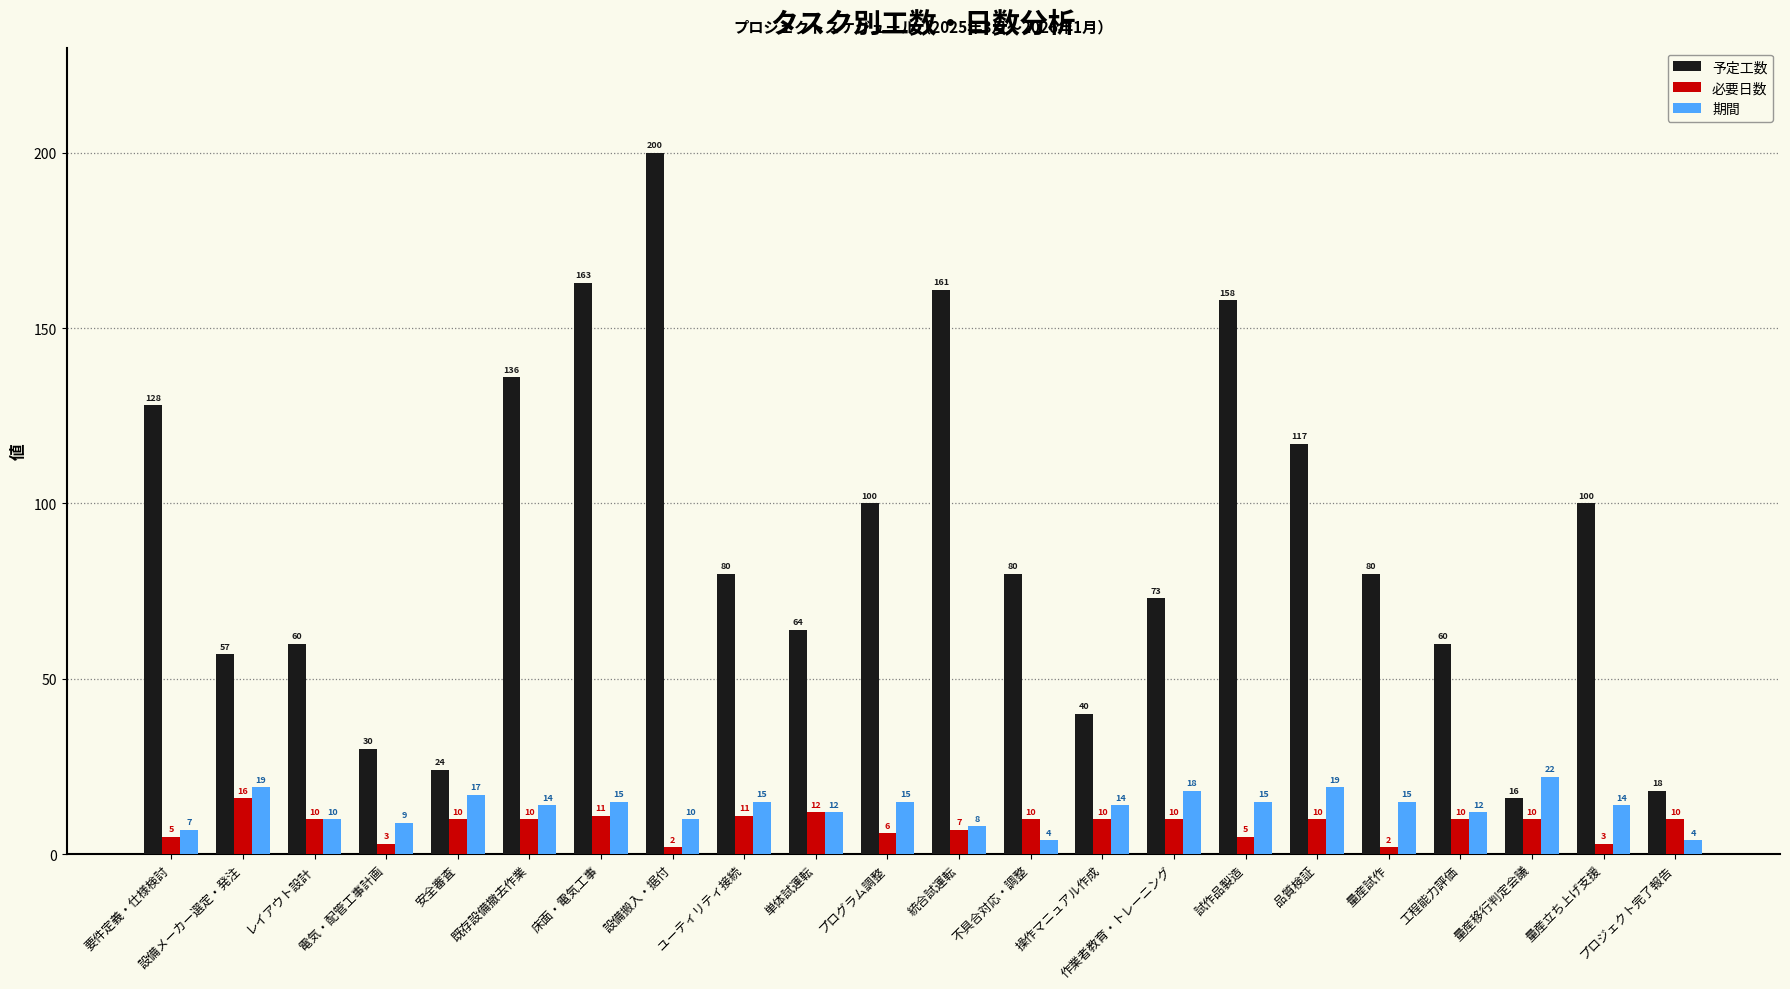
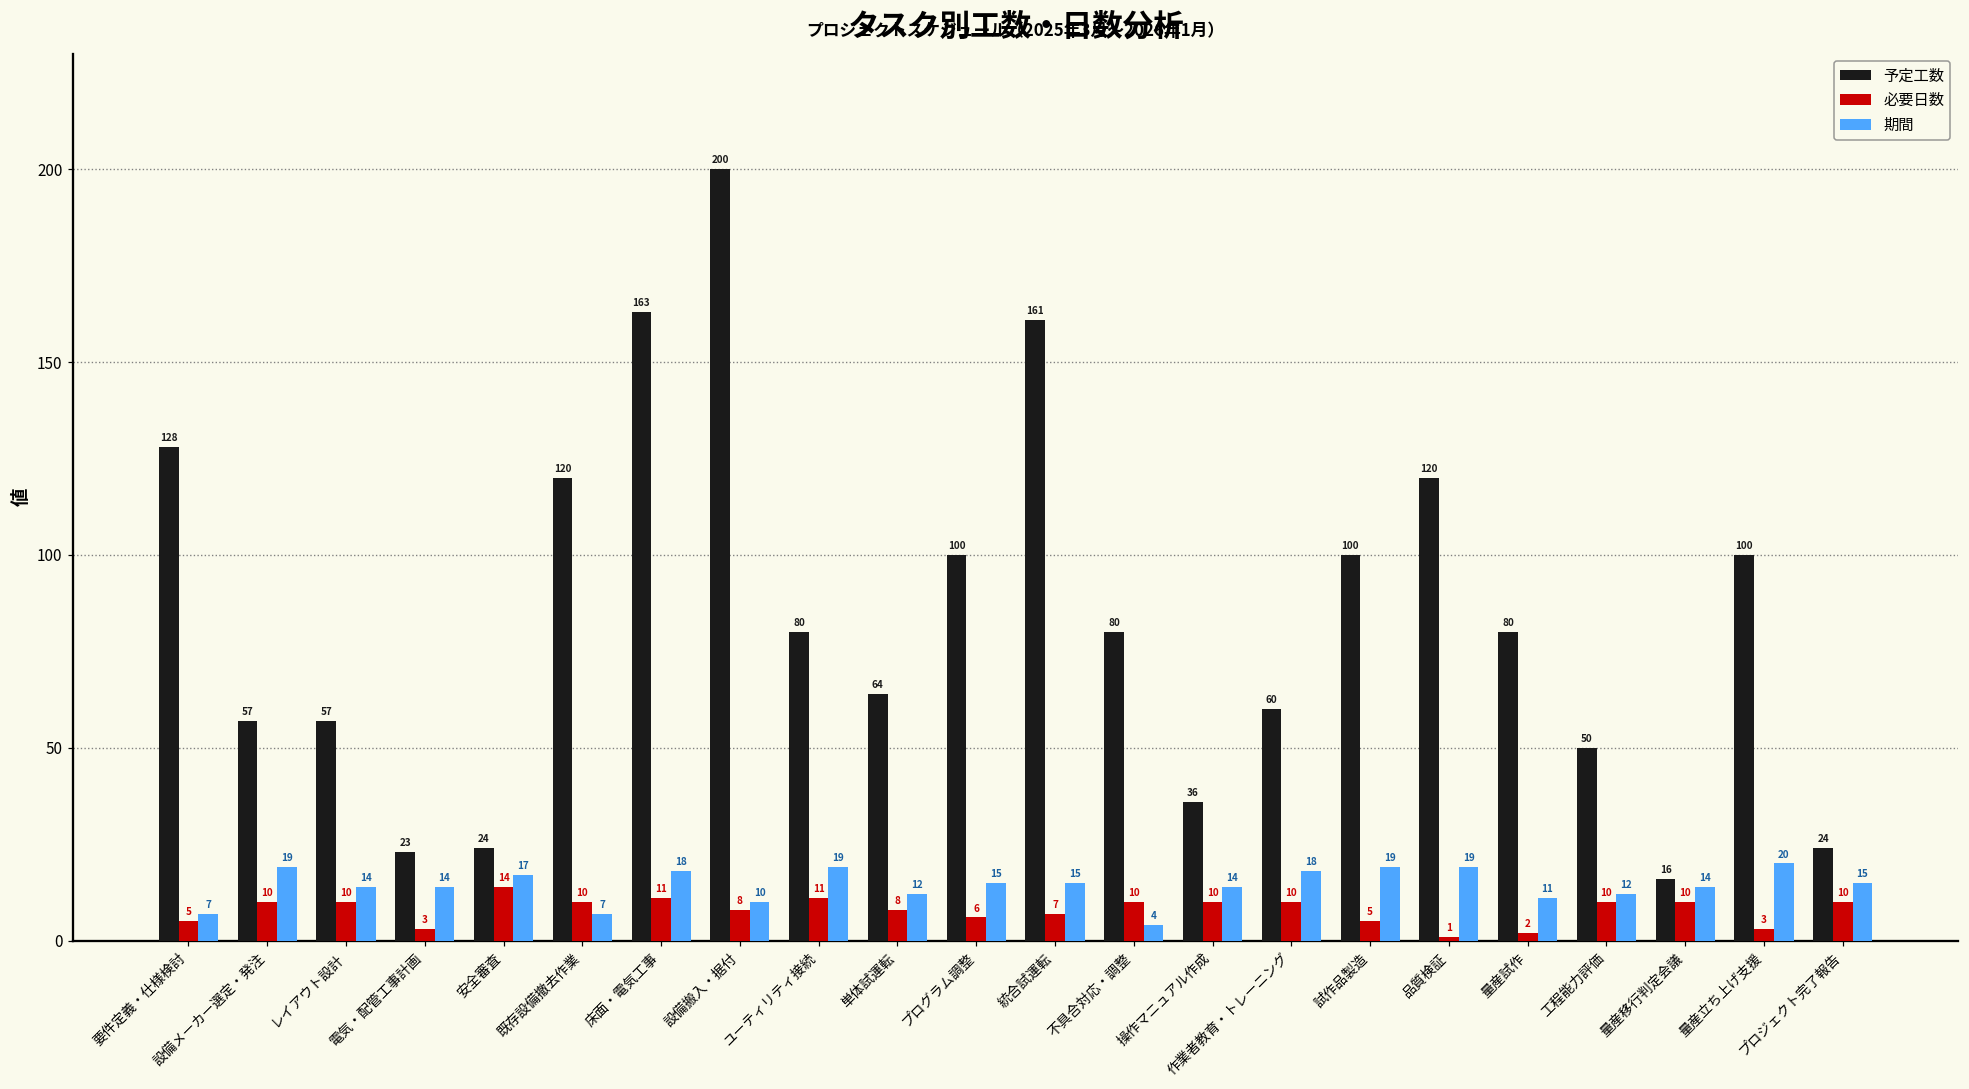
  {
    "予定工数": {
      "要件定義・仕様検討": 128,
      "設備メーカー選定・発注": 57,
-     "レイアウト設計": 60,
-     "電気・配管工事計画": 30,
+     "レイアウト設計": 57,
+     "電気・配管工事計画": 23,
      "安全審査": 24,
-     "既存設備撤去作業": 136,
+     "既存設備撤去作業": 120,
      "床面・電気工事": 163,
      "設備搬入・据付": 200,
      "ユーティリティ接続": 80,
      "単体試運転": 64,
      "プログラム調整": 100,
      "統合試運転": 161,
      "不具合対応・調整": 80,
-     "操作マニュアル作成": 40,
-     "作業者教育・トレーニング": 73,
-     "試作品製造": 158,
-     "品質検証": 117,
+     "操作マニュアル作成": 36,
+     "作業者教育・トレーニング": 60,
+     "試作品製造": 100,
+     "品質検証": 120,
      "量産試作": 80,
-     "工程能力評価": 60,
+     "工程能力評価": 50,
      "量産移行判定会議": 16,
      "量産立ち上げ支援": 100,
-     "プロジェクト完了報告": 18
+     "プロジェクト完了報告": 24
    },
    "必要日数": {
      "要件定義・仕様検討": 5,
-     "設備メーカー選定・発注": 16,
+     "設備メーカー選定・発注": 10,
      "レイアウト設計": 10,
      "電気・配管工事計画": 3,
-     "安全審査": 10,
+     "安全審査": 14,
      "既存設備撤去作業": 10,
      "床面・電気工事": 11,
-     "設備搬入・据付": 2,
+     "設備搬入・据付": 8,
      "ユーティリティ接続": 11,
-     "単体試運転": 12,
+     "単体試運転": 8,
      "プログラム調整": 6,
      "統合試運転": 7,
      "不具合対応・調整": 10,
      "操作マニュアル作成": 10,
      "作業者教育・トレーニング": 10,
      "試作品製造": 5,
-     "品質検証": 10,
+     "品質検証": 1,
      "量産試作": 2,
      "工程能力評価": 10,
      "量産移行判定会議": 10,
      "量産立ち上げ支援": 3,
      "プロジェクト完了報告": 10
    },
    "期間": {
      "要件定義・仕様検討": 7,
      "設備メーカー選定・発注": 19,
-     "レイアウト設計": 10,
-     "電気・配管工事計画": 9,
+     "レイアウト設計": 14,
+     "電気・配管工事計画": 14,
      "安全審査": 17,
-     "既存設備撤去作業": 14,
-     "床面・電気工事": 15,
+     "既存設備撤去作業": 7,
+     "床面・電気工事": 18,
      "設備搬入・据付": 10,
-     "ユーティリティ接続": 15,
+     "ユーティリティ接続": 19,
      "単体試運転": 12,
      "プログラム調整": 15,
-     "統合試運転": 8,
+     "統合試運転": 15,
      "不具合対応・調整": 4,
      "操作マニュアル作成": 14,
      "作業者教育・トレーニング": 18,
-     "試作品製造": 15,
+     "試作品製造": 19,
      "品質検証": 19,
-     "量産試作": 15,
+     "量産試作": 11,
      "工程能力評価": 12,
-     "量産移行判定会議": 22,
-     "量産立ち上げ支援": 14,
-     "プロジェクト完了報告": 4
+     "量産移行判定会議": 14,
+     "量産立ち上げ支援": 20,
+     "プロジェクト完了報告": 15
    }
  }
